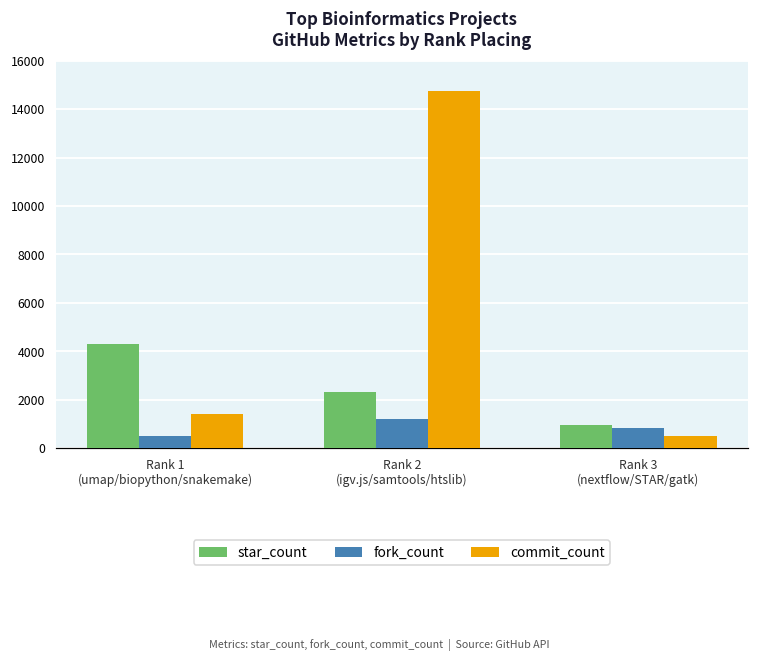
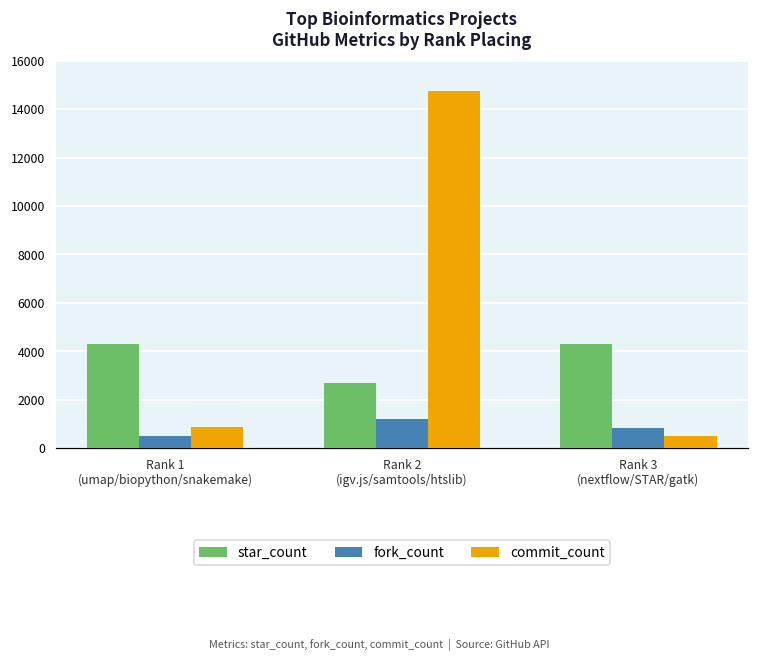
  {
    "star_count": {
      "Rank 1 (umap/biopython/snakemake)": 4300,
-     "Rank 2 (igv.js/samtools/htslib)": 2300,
-     "Rank 3 (nextflow/STAR/gatk)": 1000
+     "Rank 2 (igv.js/samtools/htslib)": 2700,
+     "Rank 3 (nextflow/STAR/gatk)": 4300
    },
    "fork_count": {
      "Rank 1 (umap/biopython/snakemake)": 500,
      "Rank 2 (igv.js/samtools/htslib)": 1200,
      "Rank 3 (nextflow/STAR/gatk)": 800
    },
    "commit_count": {
-     "Rank 1 (umap/biopython/snakemake)": 1400,
+     "Rank 1 (umap/biopython/snakemake)": 900,
      "Rank 2 (igv.js/samtools/htslib)": 14800,
      "Rank 3 (nextflow/STAR/gatk)": 500
    }
  }
